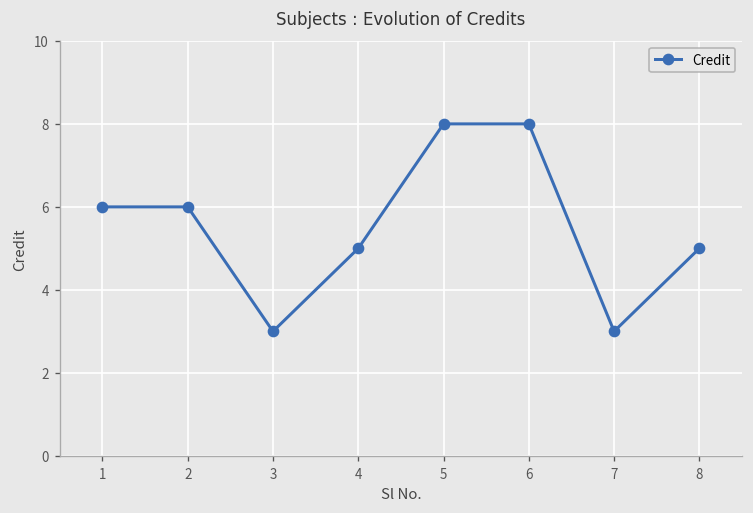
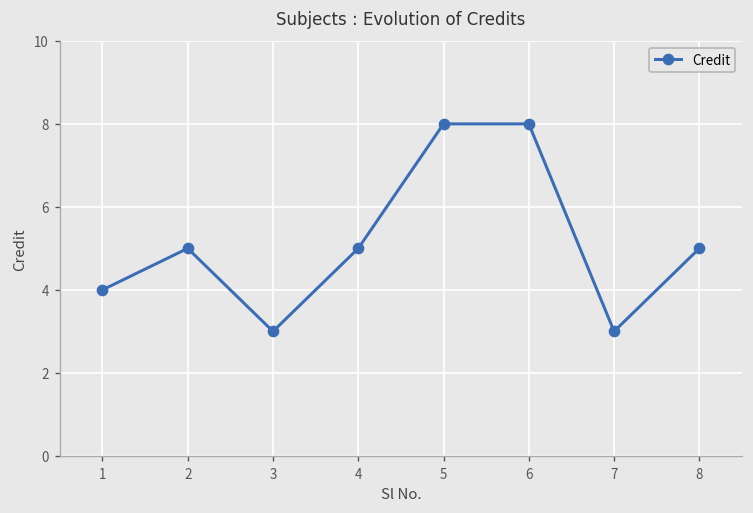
  {
-   "1": 6,
-   "2": 6,
+   "1": 4,
+   "2": 5,
    "3": 3,
    "4": 5,
    "5": 8,
    "6": 8,
    "7": 3,
    "8": 5
  }
